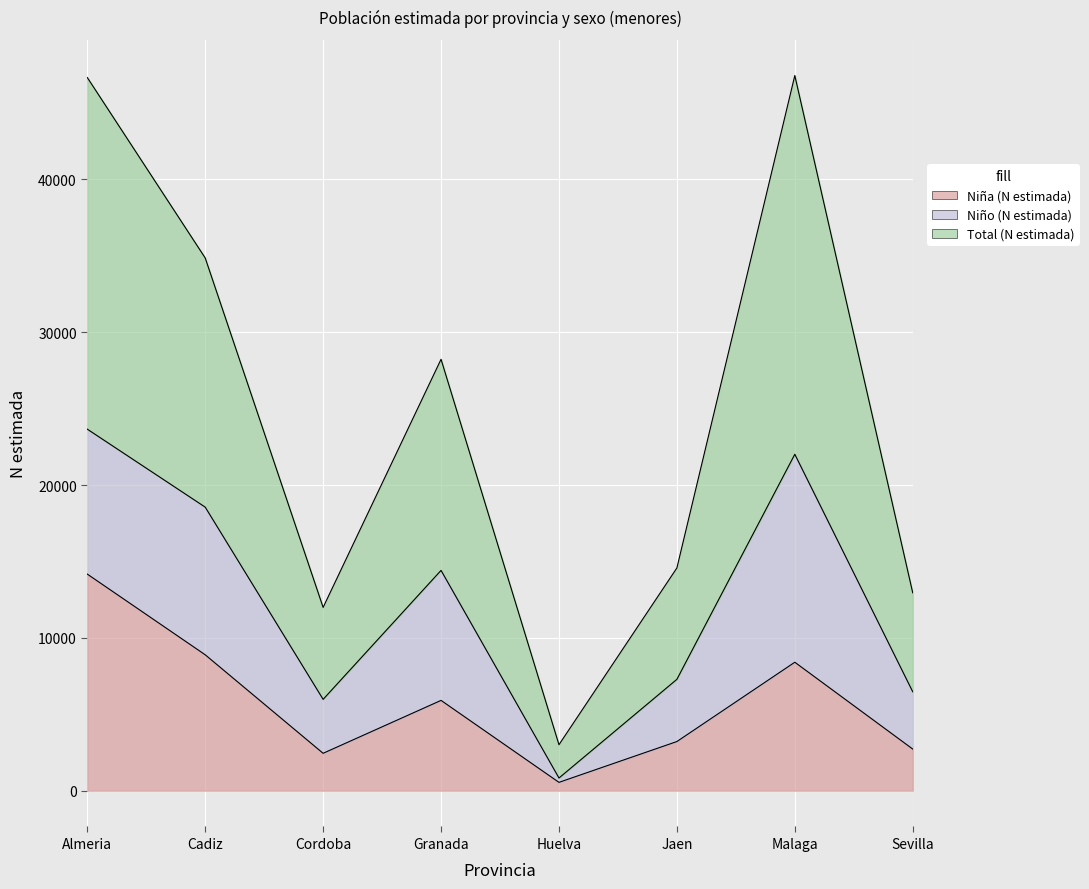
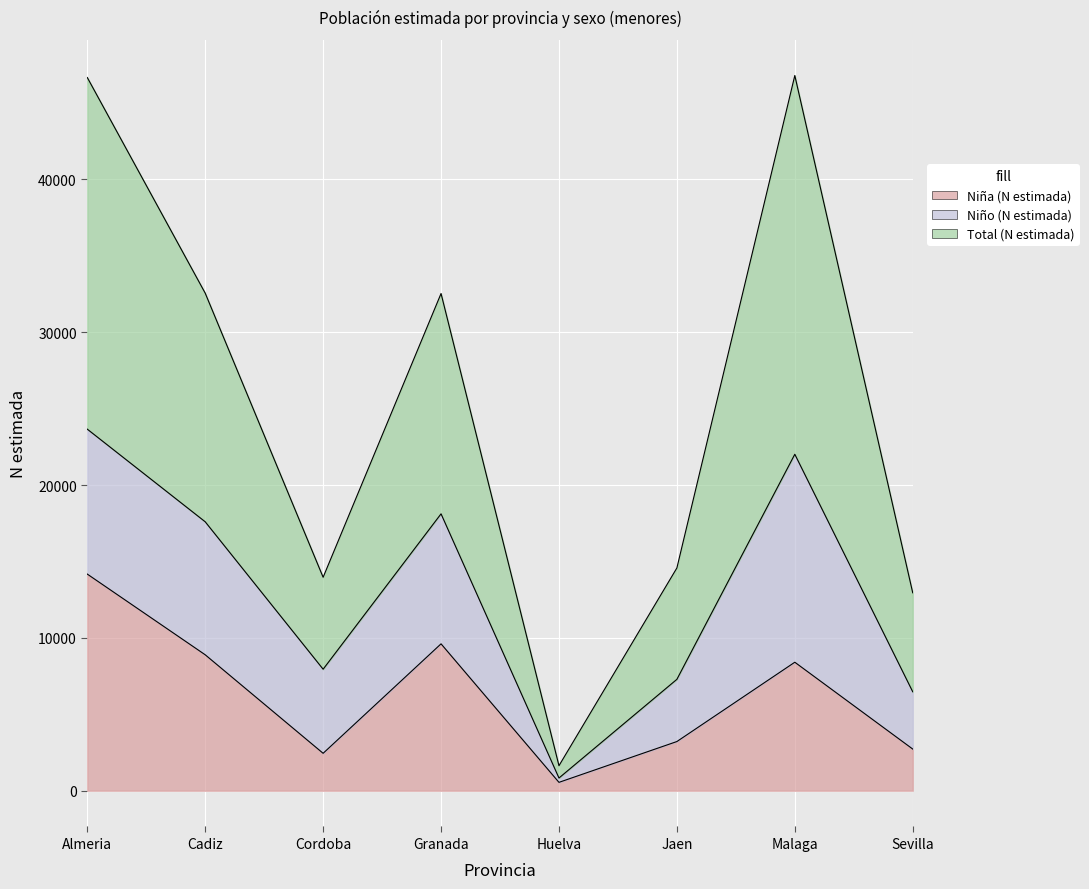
  {
    "Niña (N estimada)": {
      "Almeria": 14200,
      "Cadiz": 8900,
      "Cordoba": 2400,
-     "Granada": 5900,
+     "Granada": 9600,
      "Huelva": 500,
      "Jaen": 3200,
      "Malaga": 8400,
      "Sevilla": 2700
    },
    "Niño (N estimada)": {
      "Almeria": 9500,
-     "Cadiz": 9700,
-     "Cordoba": 3500,
+     "Cadiz": 8700,
+     "Cordoba": 5500,
      "Granada": 8500,
      "Huelva": 300,
      "Jaen": 4100,
      "Malaga": 13600,
      "Sevilla": 3700
    },
    "Total (N estimada)": {
      "Almeria": 23000,
-     "Cadiz": 16300,
+     "Cadiz": 15000,
      "Cordoba": 6000,
-     "Granada": 13800,
-     "Huelva": 2200,
+     "Granada": 14400,
+     "Huelva": 800,
      "Jaen": 7300,
      "Malaga": 24800,
      "Sevilla": 6500
    }
  }
